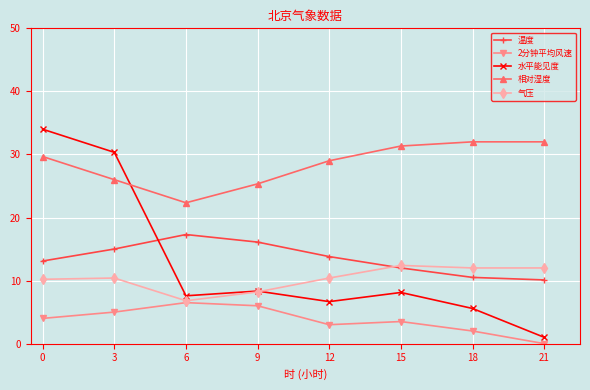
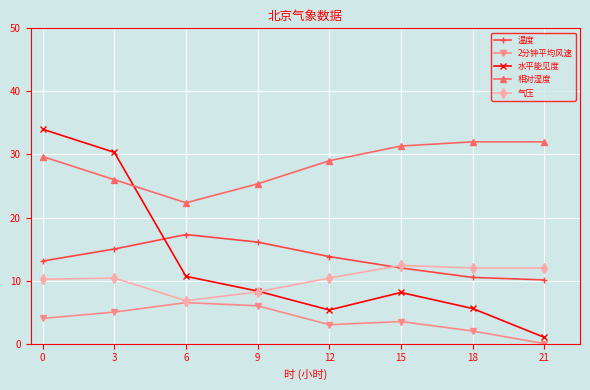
  {
    "水平能见度": {
      "0": 34,
      "3": 30,
-     "6": 8,
-     "12": 7,
+     "6": 11,
+     "12": 5,
      "15": 8,
      "18": 6,
      "21": 1
    }
  }
